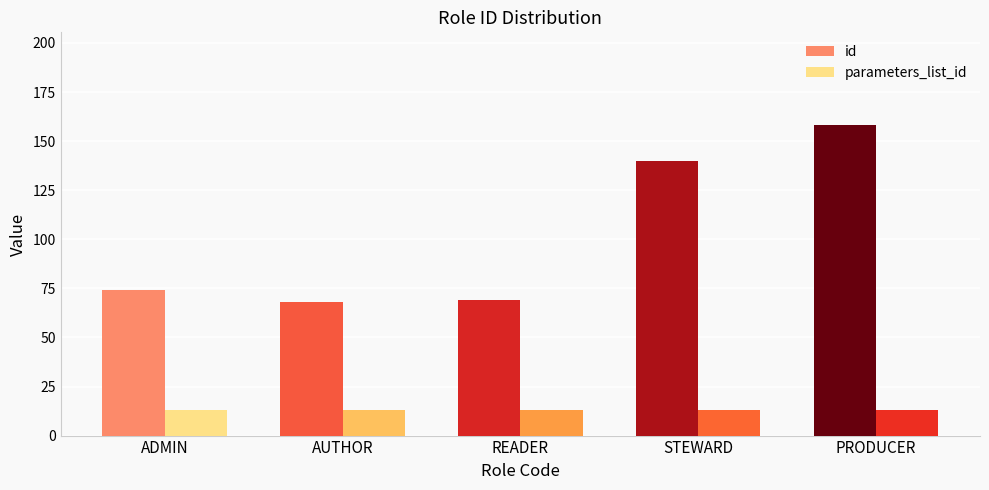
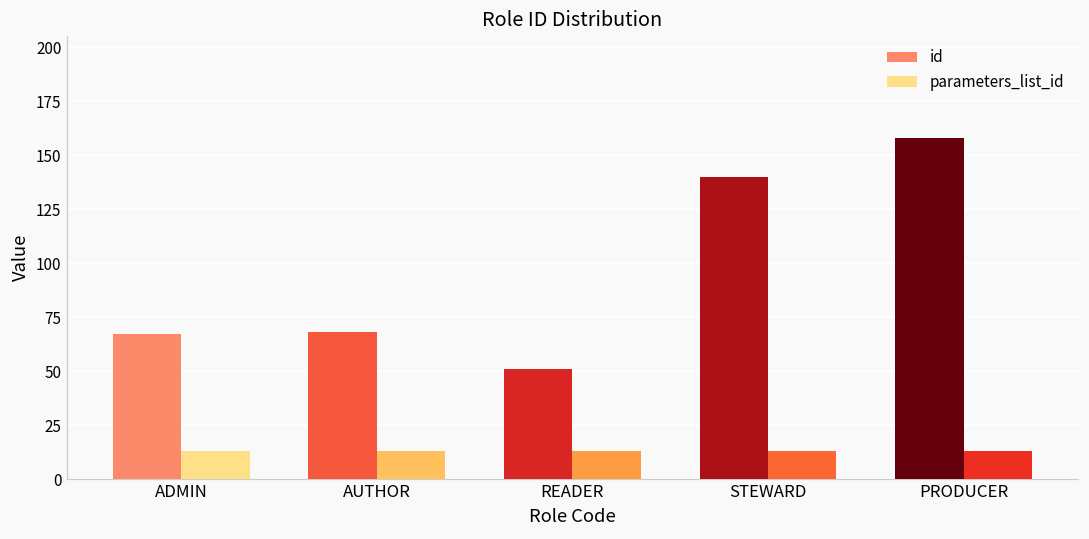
  {
    "id": {
-     "ADMIN": 74,
+     "ADMIN": 67,
      "AUTHOR": 68,
-     "READER": 69,
+     "READER": 51,
      "STEWARD": 140,
      "PRODUCER": 158
    },
    "parameters_list_id": {
      "ADMIN": 13,
      "AUTHOR": 13,
      "READER": 13,
      "STEWARD": 13,
      "PRODUCER": 13
    }
  }
